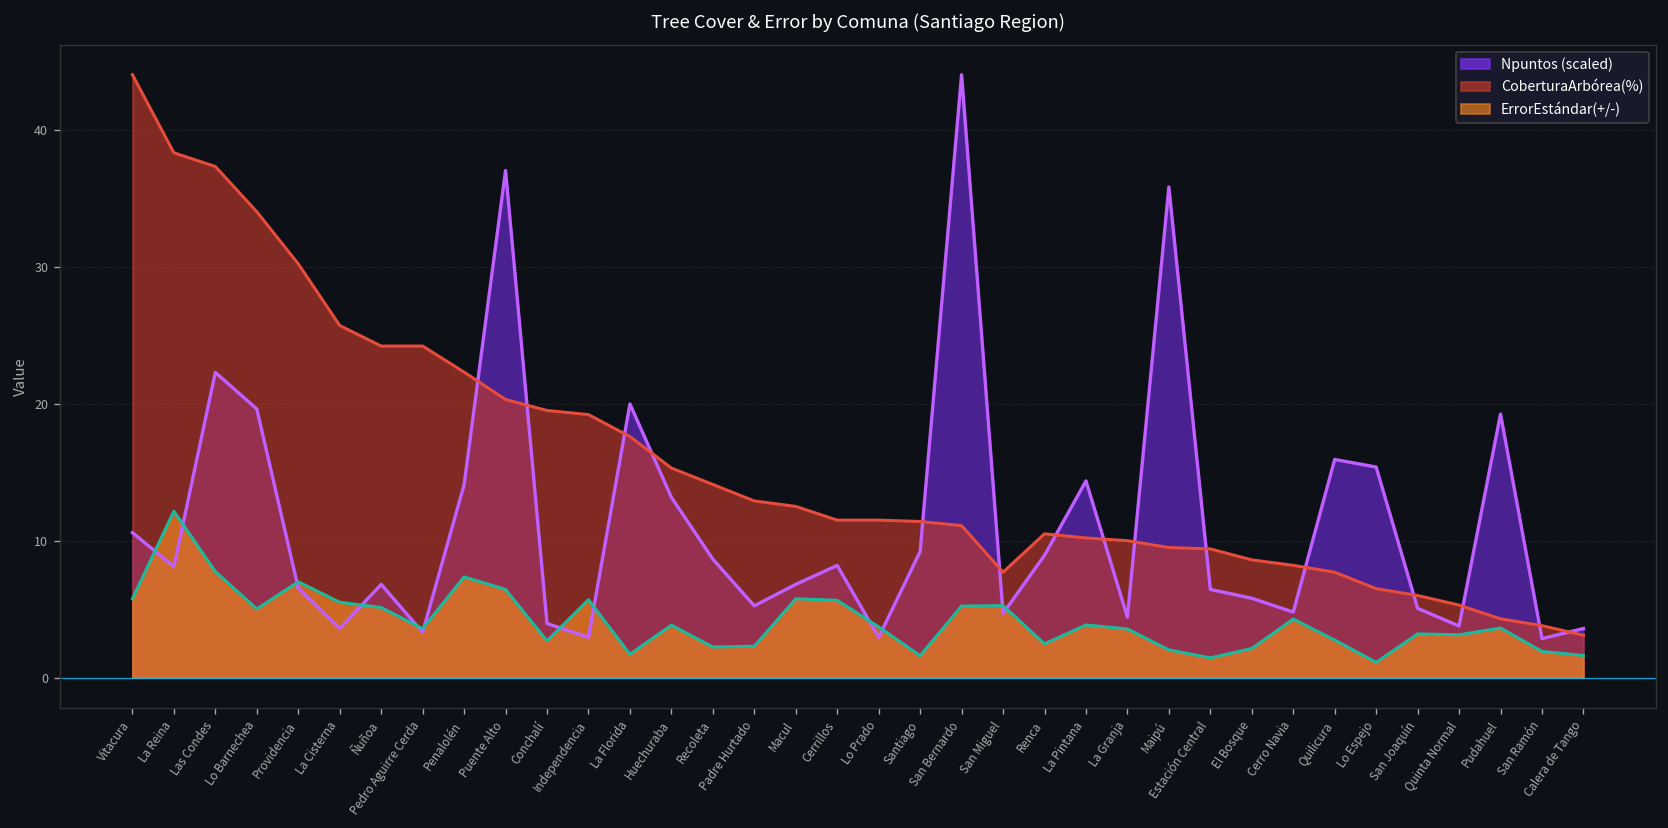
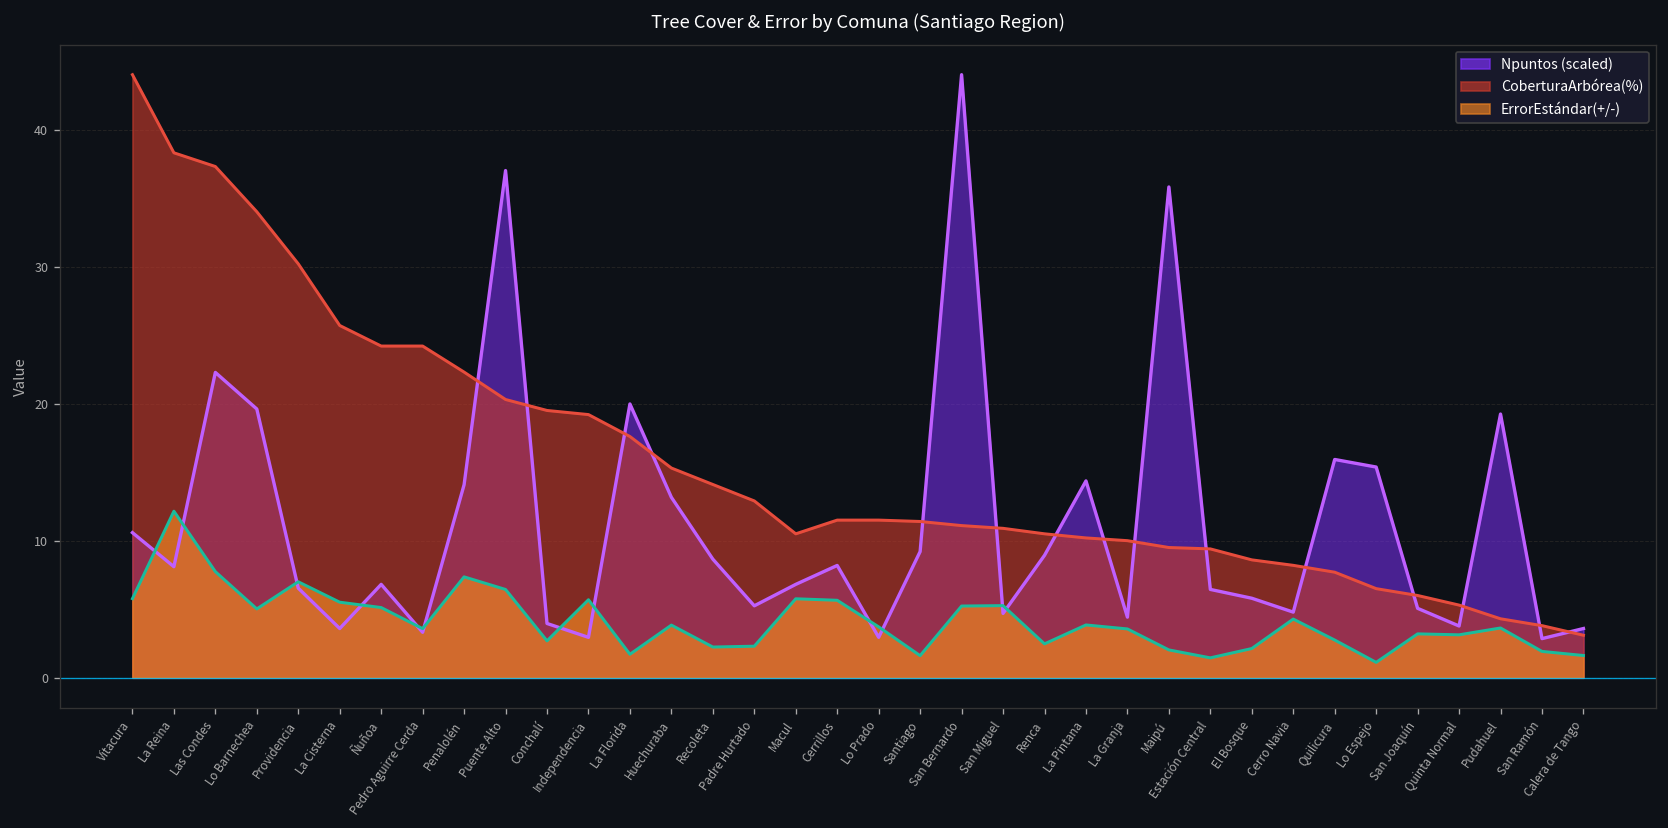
  {
    "Npuntos (scaled)": {
      "Vitacura": 10.6,
      "La Reina": 8.1,
      "Las Condes": 22.3,
      "Lo Barnechea": 19.6,
      "Providencia": 6.5,
      "La Cisterna": 3.6,
      "Ñuñoa": 6.8,
      "Pedro Aguirre Cerda": 3.3,
      "Penalolén": 14.1,
      "Puente Alto": 37.0,
      "Conchalí": 4.0,
      "Independencia": 2.9,
      "La Florida": 20.0,
      "Huechuraba": 13.2,
      "Recoleta": 8.7,
      "Padre Hurtado": 5.2,
      "Macul": 6.8,
      "Cerrillos": 8.2,
      "Lo Prado": 2.9,
      "Santiago": 9.2,
      "San Bernardo": 44.0,
      "San Miguel": 4.7,
      "Renca": 8.9,
      "La Pintana": 14.4,
      "La Granja": 4.4,
      "Maipú": 35.8,
      "Estación Central": 6.4,
      "El Bosque": 5.8,
      "Cerro Navia": 4.8,
      "Quilicura": 15.9,
      "Lo Espejo": 15.4,
      "San Joaquín": 5.1,
      "Quinta Normal": 3.8,
      "Pudahuel": 19.2,
      "San Ramón": 2.9,
      "Calera de Tango": 3.6
    },
    "CoberturaArbórea(%)": {
      "Vitacura": 44.0,
      "La Reina": 38.3,
      "Las Condes": 37.3,
      "Lo Barnechea": 34.0,
      "Providencia": 30.2,
      "La Cisterna": 25.7,
      "Ñuñoa": 24.2,
      "Pedro Aguirre Cerda": 24.2,
      "Penalolén": 22.3,
      "Puente Alto": 20.3,
      "Conchalí": 19.5,
      "Independencia": 19.2,
      "La Florida": 17.6,
      "Huechuraba": 15.3,
      "Recoleta": 14.1,
      "Padre Hurtado": 12.9,
-     "Macul": 12.5,
+     "Macul": 10.5,
      "Cerrillos": 11.5,
      "Lo Prado": 11.5,
      "Santiago": 11.4,
      "San Bernardo": 11.1,
-     "San Miguel": 7.7,
+     "San Miguel": 10.9,
      "Renca": 10.5,
      "La Pintana": 10.2,
      "La Granja": 10.0,
      "Maipú": 9.5,
      "Estación Central": 9.4,
      "El Bosque": 8.6,
      "Cerro Navia": 8.2,
      "Quilicura": 7.7,
      "Lo Espejo": 6.5,
      "San Joaquín": 6.0,
      "Quinta Normal": 5.3,
      "Pudahuel": 4.3,
      "San Ramón": 3.8,
      "Calera de Tango": 3.1
    },
    "ErrorEstándar(+/-)": {
      "Vitacura": 5.8,
      "La Reina": 12.2,
      "Las Condes": 7.7,
      "Lo Barnechea": 5.0,
      "Providencia": 7.0,
      "La Cisterna": 5.5,
      "Ñuñoa": 5.1,
      "Pedro Aguirre Cerda": 3.6,
      "Penalolén": 7.4,
      "Puente Alto": 6.4,
      "Conchalí": 2.7,
      "Independencia": 5.7,
      "La Florida": 1.7,
      "Huechuraba": 3.8,
      "Recoleta": 2.2,
      "Padre Hurtado": 2.3,
      "Macul": 5.8,
      "Cerrillos": 5.7,
      "Lo Prado": 3.7,
      "Santiago": 1.6,
      "San Bernardo": 5.2,
      "San Miguel": 5.3,
      "Renca": 2.5,
      "La Pintana": 3.9,
      "La Granja": 3.6,
      "Maipú": 2.0,
      "Estación Central": 1.5,
      "El Bosque": 2.1,
      "Cerro Navia": 4.3,
      "Quilicura": 2.8,
      "Lo Espejo": 1.1,
      "San Joaquín": 3.2,
      "Quinta Normal": 3.1,
      "Pudahuel": 3.6,
      "San Ramón": 1.9,
      "Calera de Tango": 1.6
    }
  }
